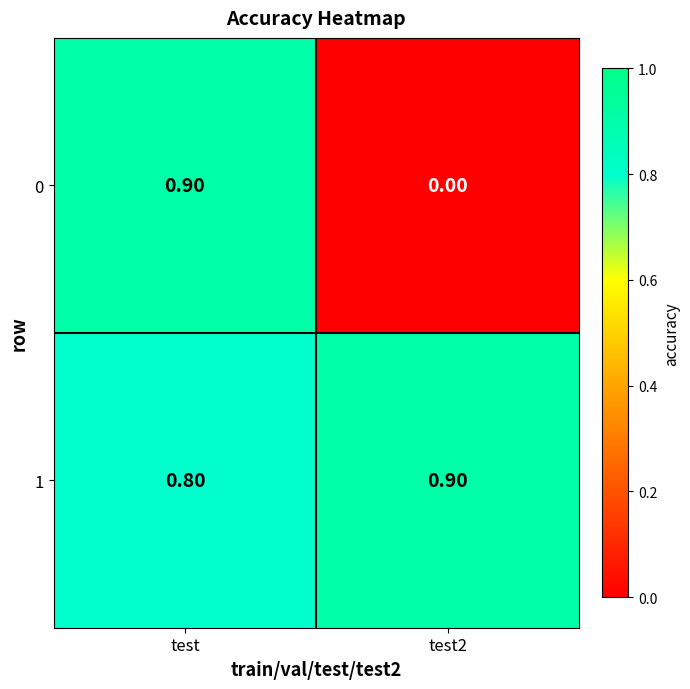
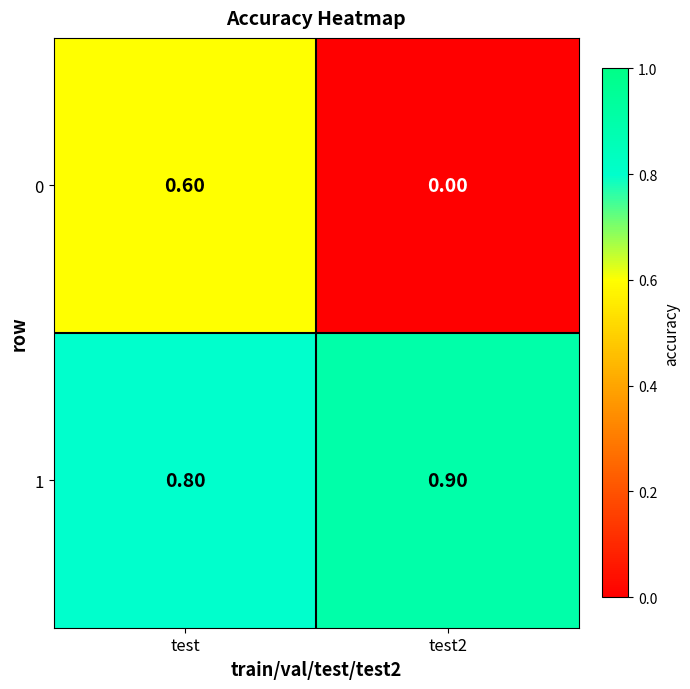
  {
    "0": {
-     "test": 0.90,
+     "test": 0.60,
      "test2": 0.00
    },
    "1": {
      "test": 0.80,
      "test2": 0.90
    }
  }
